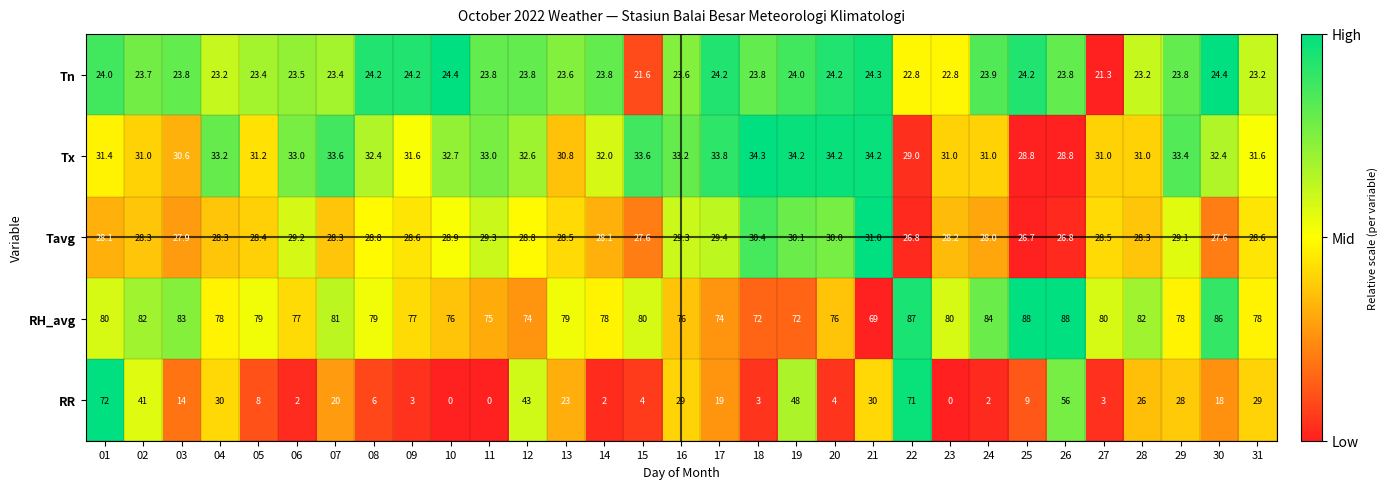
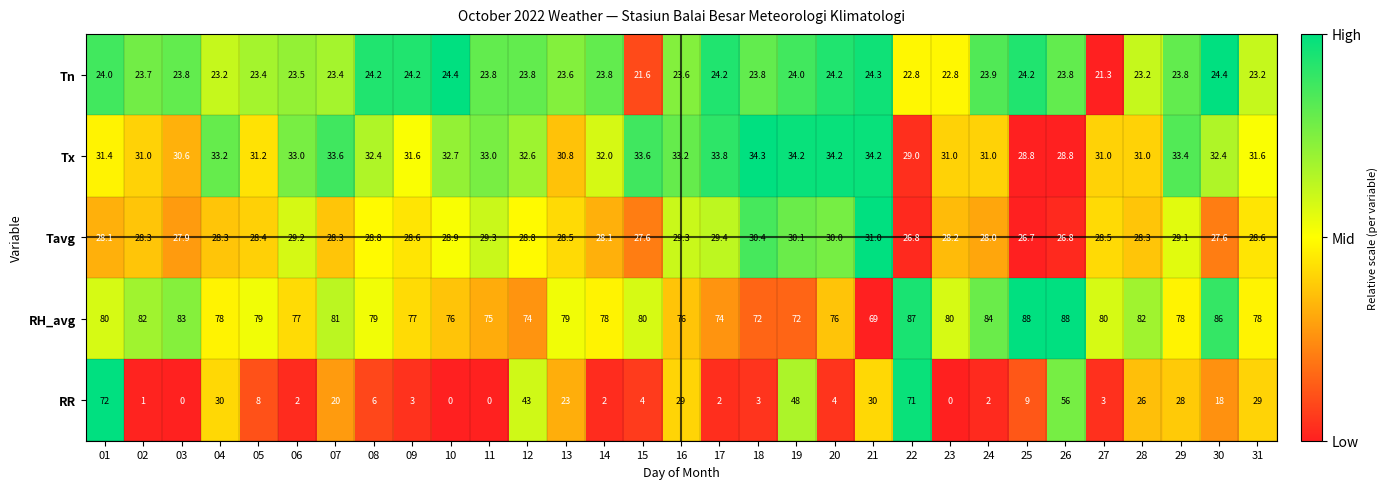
  {
    "Tn": {
      "01": 24.0,
      "02": 23.7,
      "03": 23.8,
      "04": 23.2,
      "05": 23.4,
      "06": 23.5,
      "07": 23.4,
      "08": 24.2,
      "09": 24.2,
      "10": 24.4,
      "11": 23.8,
      "12": 23.8,
      "13": 23.6,
      "14": 23.8,
      "15": 21.6,
      "16": 23.6,
      "17": 24.2,
      "18": 23.8,
      "19": 24.0,
      "20": 24.2,
      "21": 24.3,
      "22": 22.8,
      "23": 22.8,
      "24": 23.9,
      "25": 24.2,
      "26": 23.8,
      "27": 21.3,
      "28": 23.2,
      "29": 23.8,
      "30": 24.4,
      "31": 23.2
    },
    "Tx": {
      "01": 31.4,
      "02": 31.0,
      "03": 30.6,
      "04": 33.2,
      "05": 31.2,
      "06": 33.0,
      "07": 33.6,
      "08": 32.4,
      "09": 31.6,
      "10": 32.7,
      "11": 33.0,
      "12": 32.6,
      "13": 30.8,
      "14": 32.0,
      "15": 33.6,
      "16": 33.2,
      "17": 33.8,
      "18": 34.3,
      "19": 34.2,
      "20": 34.2,
      "21": 34.2,
      "22": 29.0,
      "23": 31.0,
      "24": 31.0,
      "25": 28.8,
      "26": 28.8,
      "27": 31.0,
      "28": 31.0,
      "29": 33.4,
      "30": 32.4,
      "31": 31.6
    },
    "Tavg": {
      "01": 28.1,
      "02": 28.3,
      "03": 27.9,
      "04": 28.3,
      "05": 28.4,
      "06": 29.2,
      "07": 28.3,
      "08": 28.8,
      "09": 28.6,
      "10": 28.9,
      "11": 29.3,
      "12": 28.8,
      "13": 28.5,
      "14": 28.1,
      "15": 27.6,
      "16": 29.3,
      "17": 29.4,
      "18": 30.4,
      "19": 30.1,
      "20": 30.0,
      "21": 31.0,
      "22": 26.8,
      "23": 28.2,
      "24": 28.0,
      "25": 26.7,
      "26": 26.8,
      "27": 28.5,
      "28": 28.3,
      "29": 29.1,
      "30": 27.6,
      "31": 28.6
    },
    "RH_avg": {
      "01": 80,
      "02": 82,
      "03": 83,
      "04": 78,
      "05": 79,
      "06": 77,
      "07": 81,
      "08": 79,
      "09": 77,
      "10": 76,
      "11": 75,
      "12": 74,
      "13": 79,
      "14": 78,
      "15": 80,
      "16": 76,
      "17": 74,
      "18": 72,
      "19": 72,
      "20": 76,
      "21": 69,
      "22": 87,
      "23": 80,
      "24": 84,
      "25": 88,
      "26": 88,
      "27": 80,
      "28": 82,
      "29": 78,
      "30": 86,
      "31": 78
    },
    "RR": {
      "01": 72,
-     "02": 41,
-     "03": 14,
+     "02": 1,
+     "03": 0,
      "04": 30,
      "05": 8,
      "06": 2,
      "07": 20,
      "08": 6,
      "09": 3,
      "10": 0,
      "11": 0,
      "12": 43,
      "13": 23,
      "14": 2,
      "15": 4,
      "16": 29,
-     "17": 19,
+     "17": 2,
      "18": 3,
      "19": 48,
      "20": 4,
      "21": 30,
      "22": 71,
      "23": 0,
      "24": 2,
      "25": 9,
      "26": 56,
      "27": 3,
      "28": 26,
      "29": 28,
      "30": 18,
      "31": 29
    }
  }
